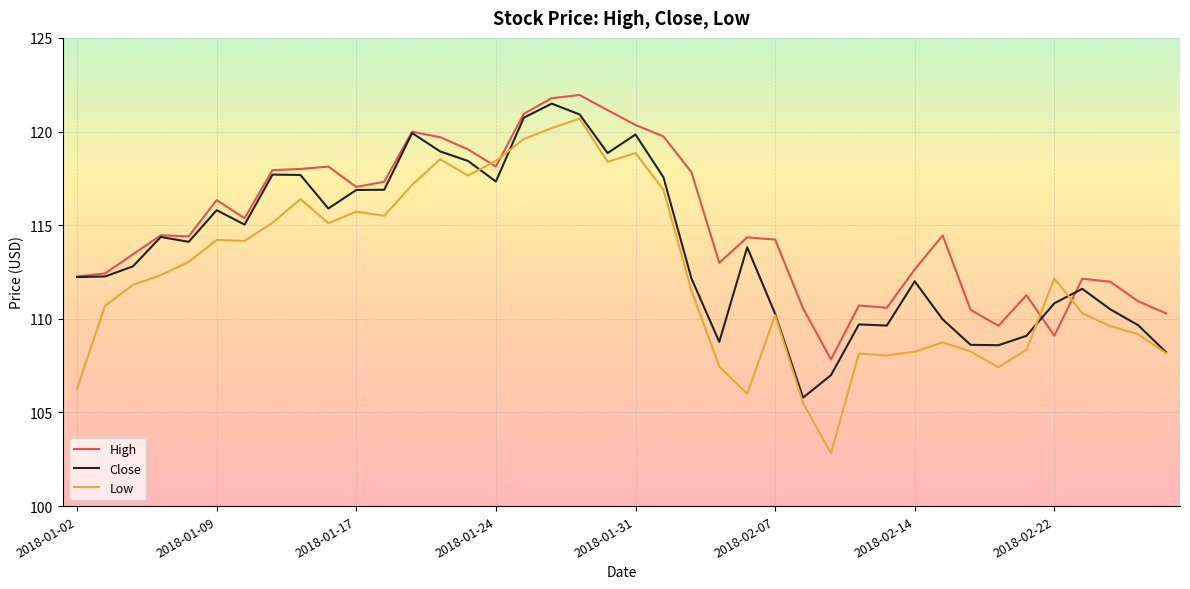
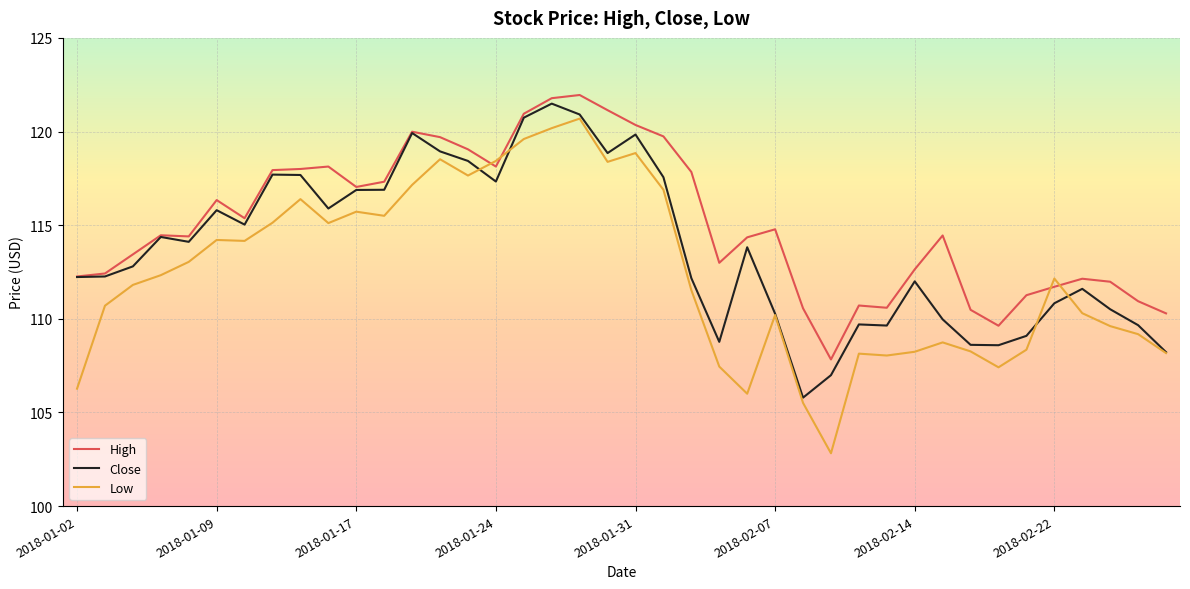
  {
    "High": {
      "2018-01-09": 116.3,
      "2018-01-17": 117.0,
      "2018-01-24": 118.1,
      "2018-01-31": 120.4,
-     "2018-02-07": 114.2,
+     "2018-02-07": 114.8,
      "2018-02-14": 112.6,
-     "2018-02-22": 109.1
+     "2018-02-22": 111.7
    },
    "Close": {
      "2018-01-09": 115.8,
      "2018-01-17": 116.9,
      "2018-01-24": 117.3,
      "2018-01-31": 119.8,
      "2018-02-14": 112.0,
      "2018-02-22": 110.8
    },
    "Low": {
      "2018-01-02": 106.3,
      "2018-01-09": 114.2,
      "2018-01-17": 115.7,
      "2018-01-24": 118.4,
      "2018-01-31": 118.9,
      "2018-02-14": 108.2,
      "2018-02-22": 112.2
    }
  }
